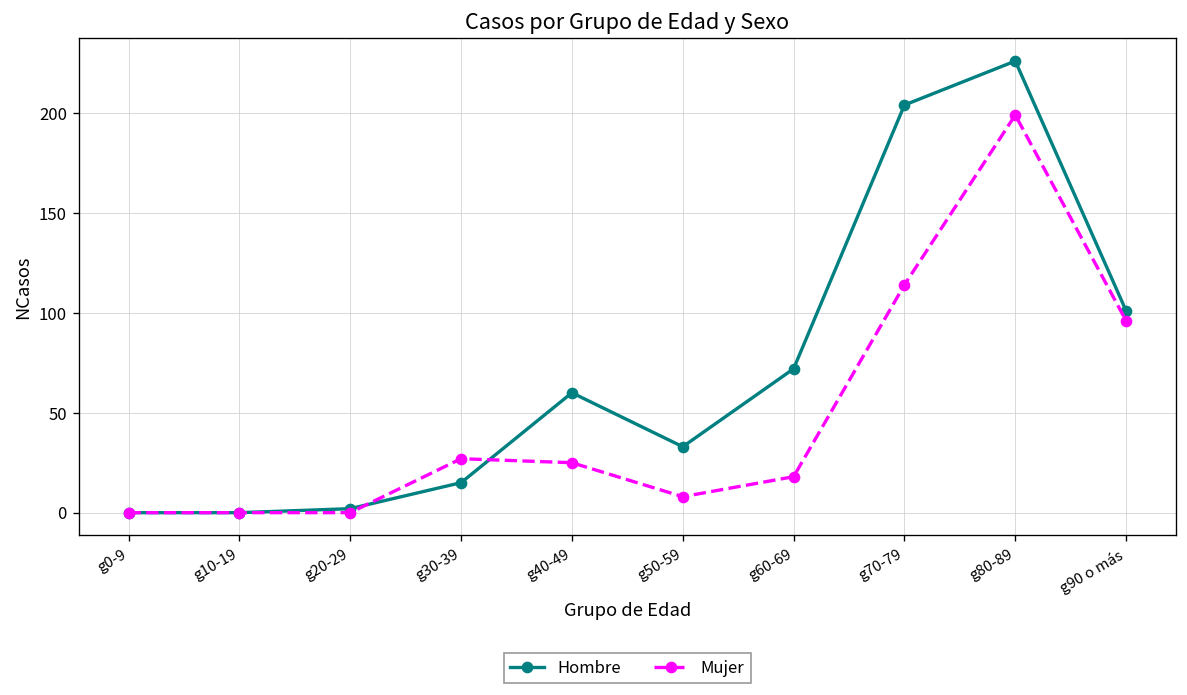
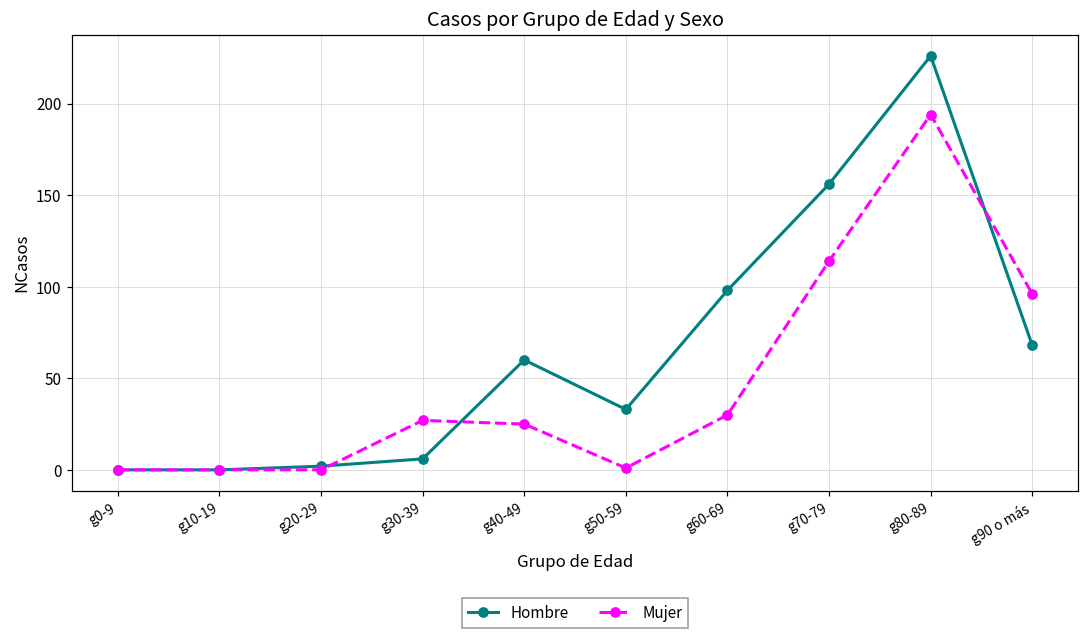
  {
    "Hombre": {
      "g20-29": 2,
-     "g30-39": 15,
+     "g30-39": 6,
      "g40-49": 60,
      "g50-59": 33,
-     "g60-69": 72,
-     "g70-79": 204,
+     "g60-69": 98,
+     "g70-79": 156,
      "g80-89": 226,
-     "g90 o más": 101
+     "g90 o más": 68
    },
    "Mujer": {
      "g20-29": 0,
      "g30-39": 27,
      "g40-49": 25,
-     "g50-59": 8,
-     "g60-69": 18,
+     "g50-59": 1,
+     "g60-69": 30,
      "g70-79": 114,
-     "g80-89": 199,
+     "g80-89": 194,
      "g90 o más": 96
    }
  }
